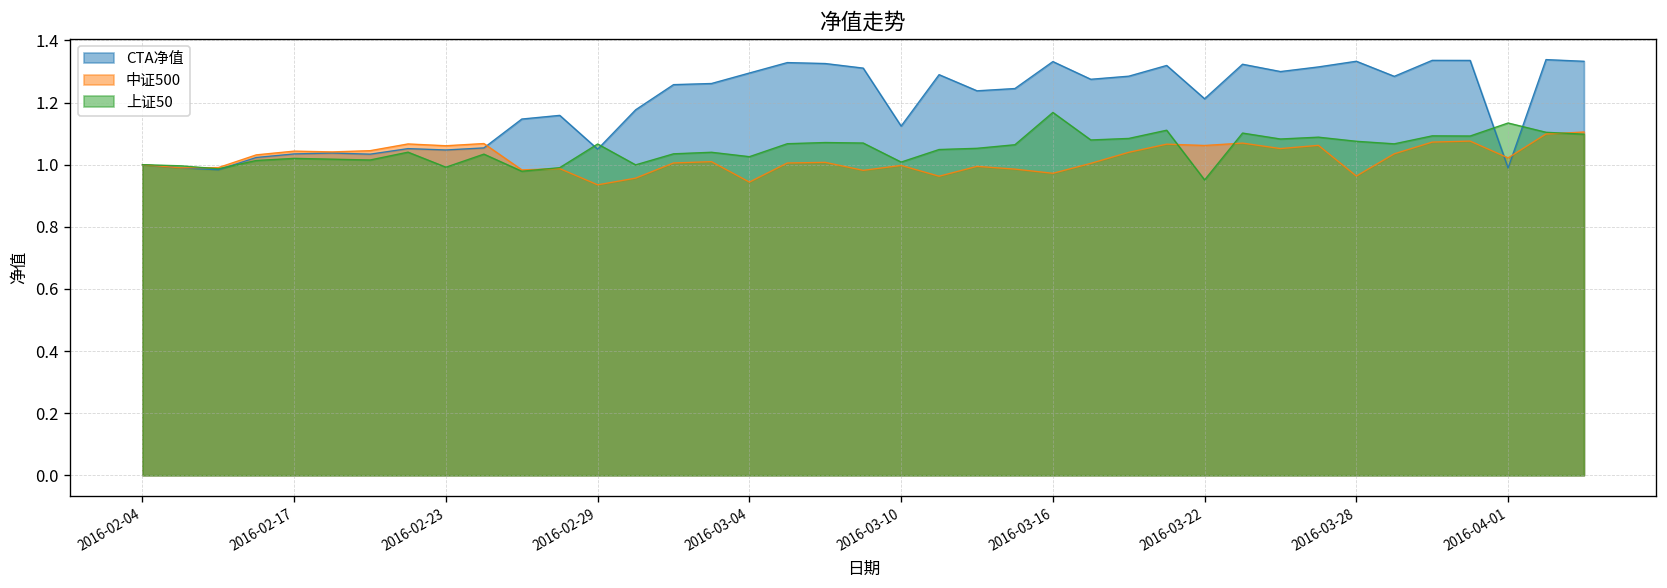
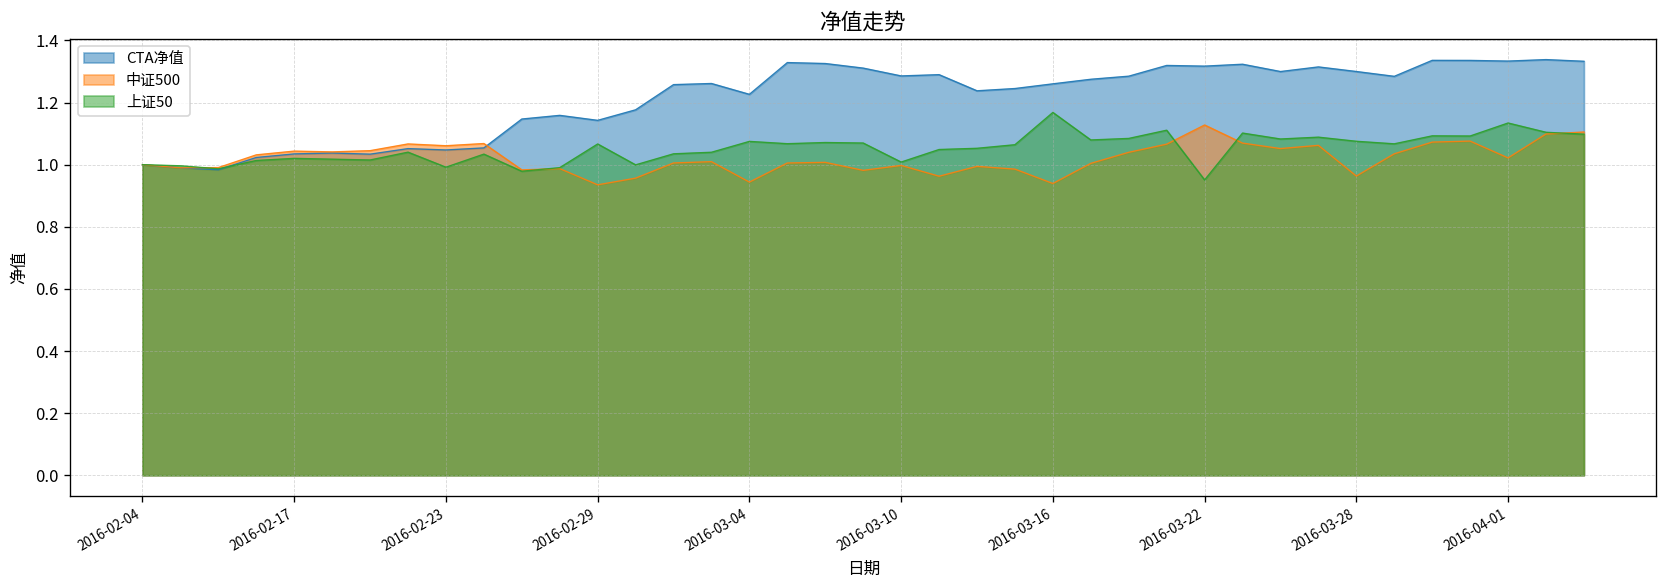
  {
    "CTA净值": {
      "2016-02-23": 1.05,
-     "2016-02-29": 1.05,
-     "2016-03-04": 1.30,
-     "2016-03-10": 1.12,
-     "2016-03-16": 1.33,
-     "2016-03-22": 1.21,
-     "2016-03-28": 1.33,
-     "2016-04-01": 0.99
+     "2016-02-29": 1.14,
+     "2016-03-04": 1.23,
+     "2016-03-10": 1.29,
+     "2016-03-16": 1.26,
+     "2016-03-22": 1.32,
+     "2016-03-28": 1.30,
+     "2016-04-01": 1.33
    },
    "中证500": {
      "2016-02-23": 1.06,
      "2016-02-29": 0.94,
      "2016-03-04": 0.94,
      "2016-03-10": 1.00,
-     "2016-03-16": 0.97,
-     "2016-03-22": 1.06,
+     "2016-03-16": 0.94,
+     "2016-03-22": 1.13,
      "2016-03-28": 0.96,
      "2016-04-01": 1.02
    },
    "上证50": {
      "2016-02-17": 1.02,
      "2016-02-23": 0.99,
      "2016-02-29": 1.07,
-     "2016-03-04": 1.03,
+     "2016-03-04": 1.07,
      "2016-03-10": 1.01,
      "2016-03-16": 1.17,
      "2016-03-22": 0.95,
      "2016-03-28": 1.08,
      "2016-04-01": 1.13
    }
  }
